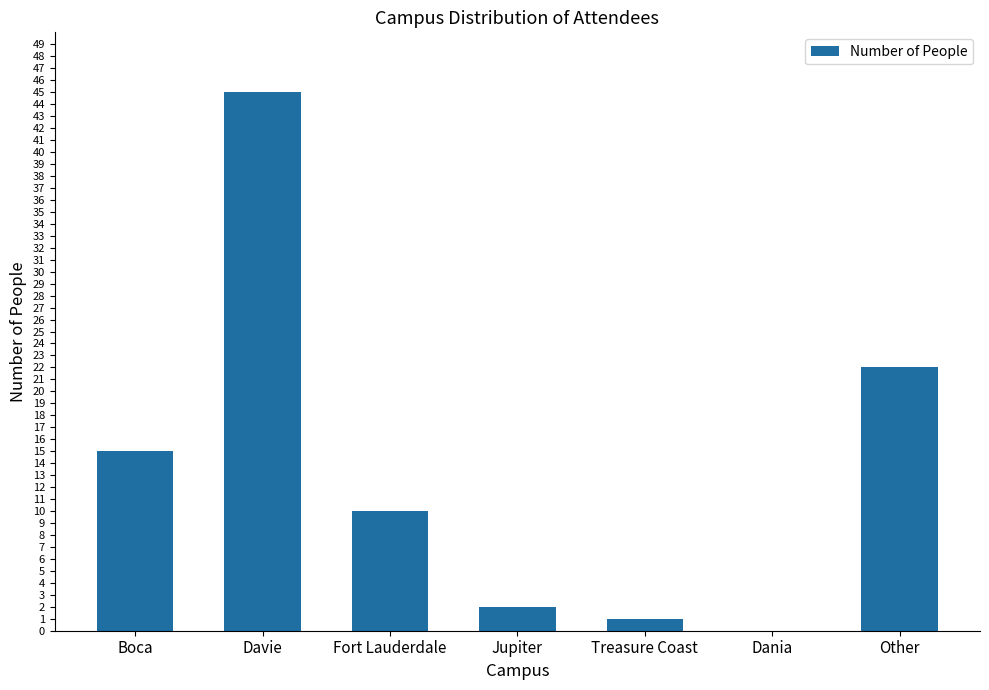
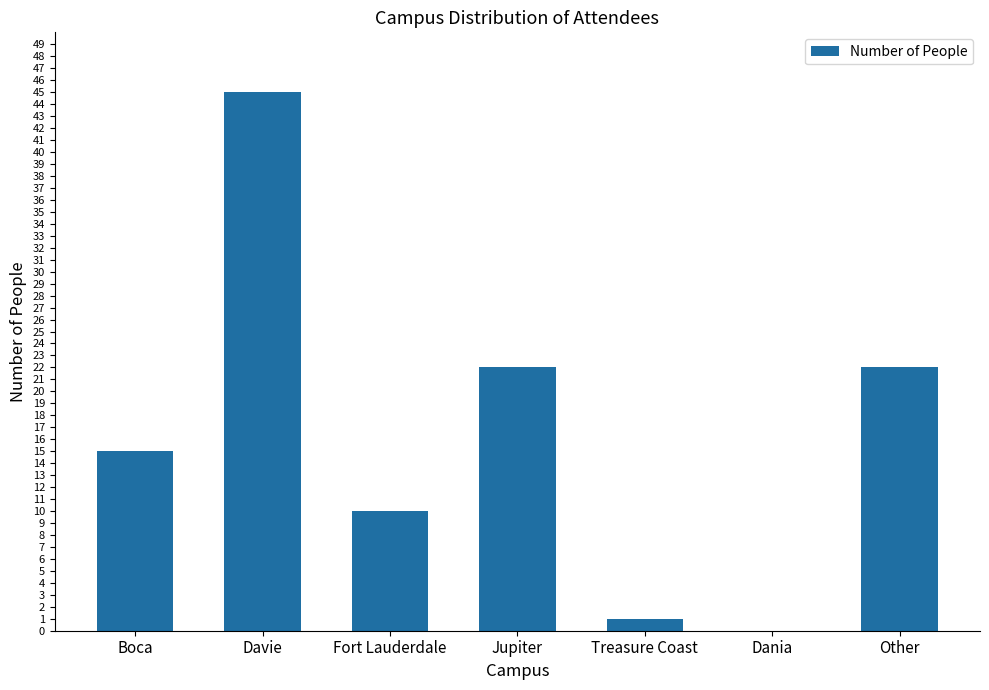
  {
    "Boca": 15,
    "Davie": 45,
    "Fort Lauderdale": 10,
-   "Jupiter": 2,
+   "Jupiter": 22,
    "Treasure Coast": 1,
    "Dania": 0,
    "Other": 22
  }
